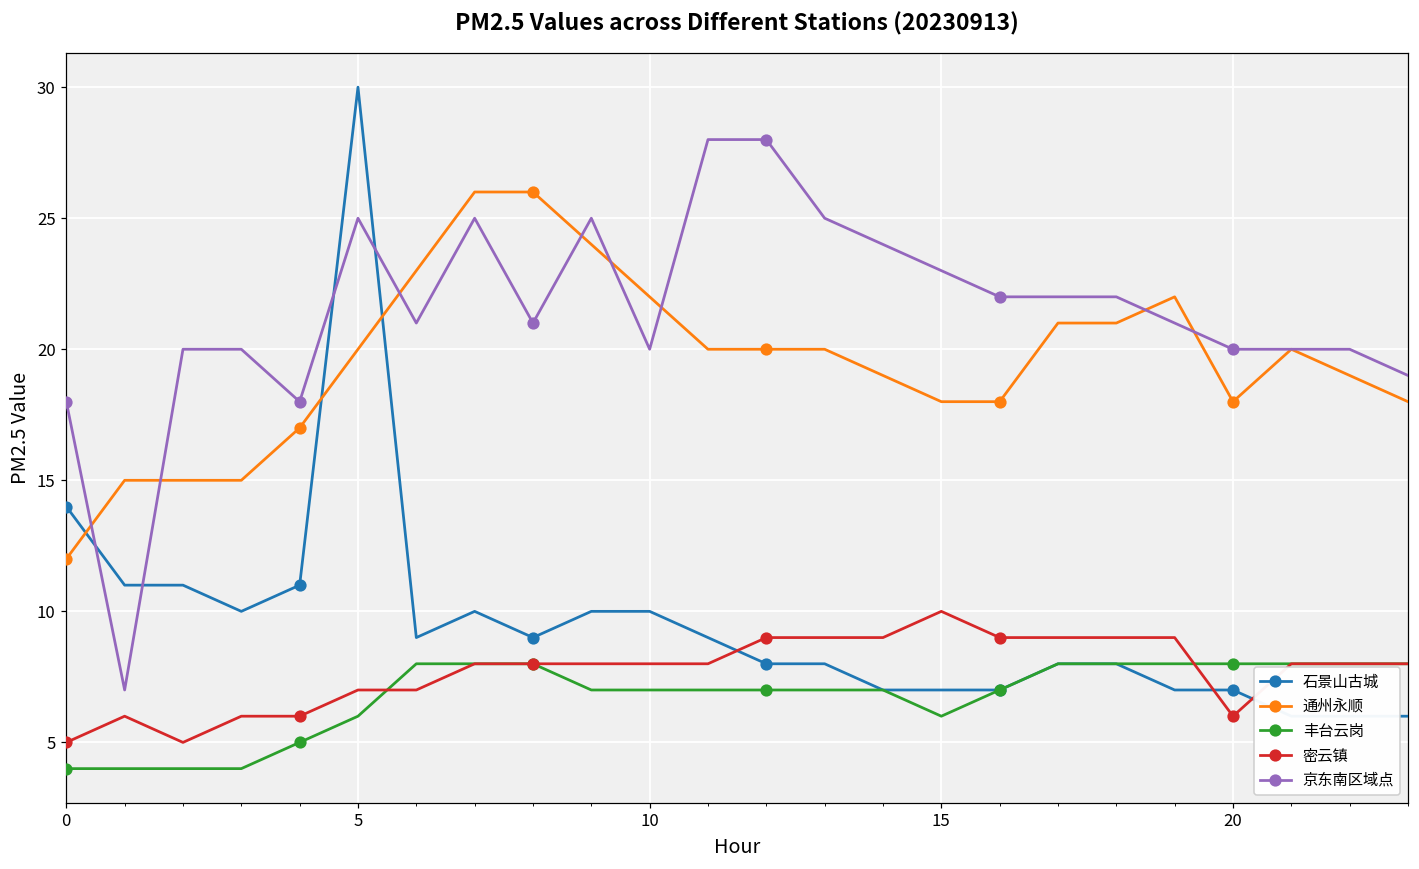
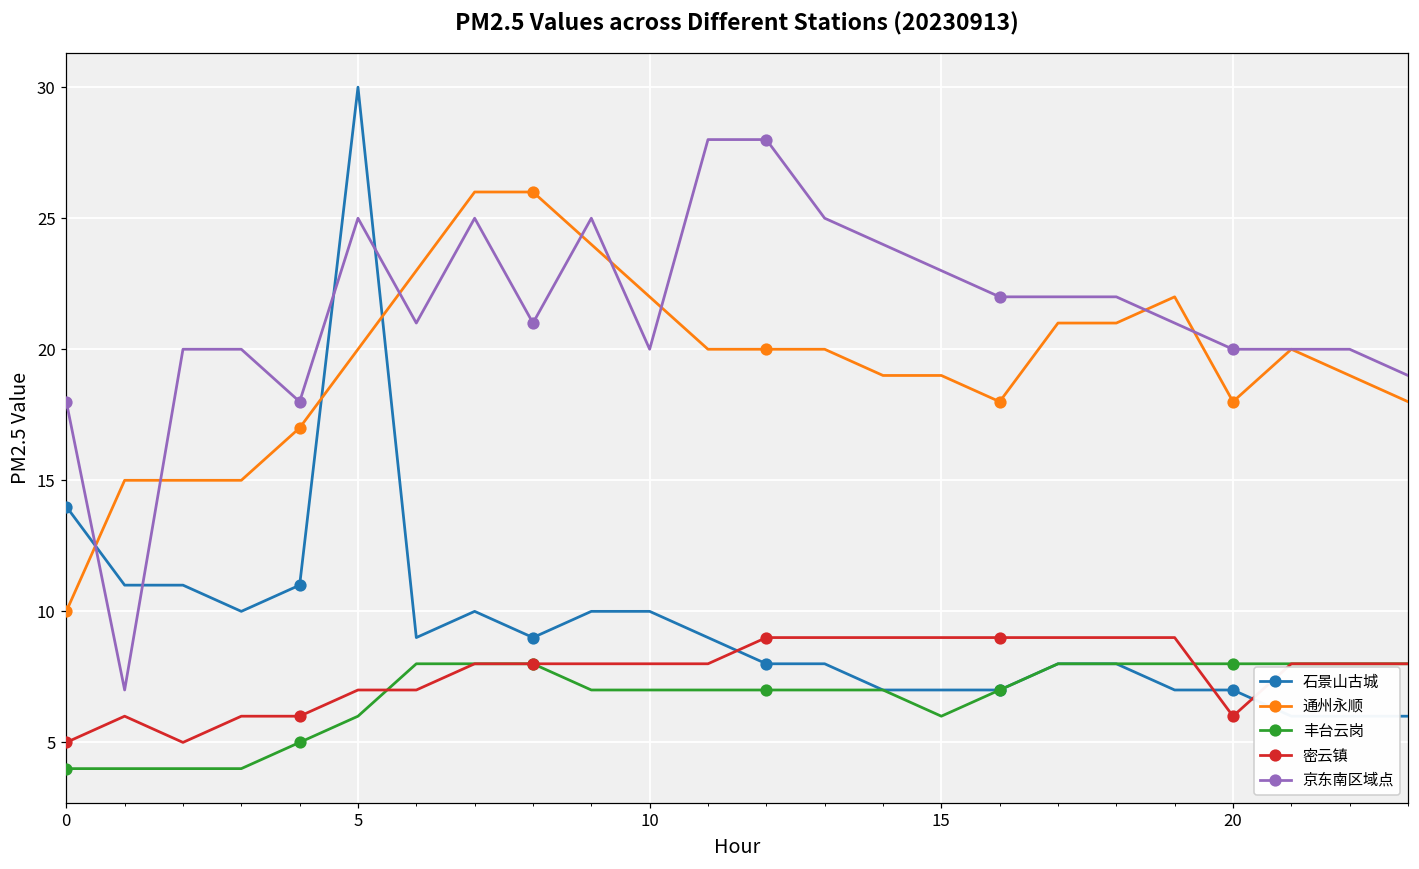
  {
    "石景山古城": {
      "0": 14,
      "5": 30,
      "10": 10,
      "15": 7,
      "20": 7
    },
    "通州永顺": {
-     "0": 12,
+     "0": 10,
      "5": 20,
      "10": 22,
-     "15": 18,
+     "15": 19,
      "20": 18
    },
    "丰台云岗": {
      "0": 4,
      "5": 6,
      "10": 7,
      "15": 6,
      "20": 8
    },
    "密云镇": {
      "0": 5,
      "5": 7,
      "10": 8,
-     "15": 10,
+     "15": 9,
      "20": 6
    },
    "京东南区域点": {
      "0": 18,
      "5": 25,
      "10": 20,
      "15": 23,
      "20": 20
    }
  }
